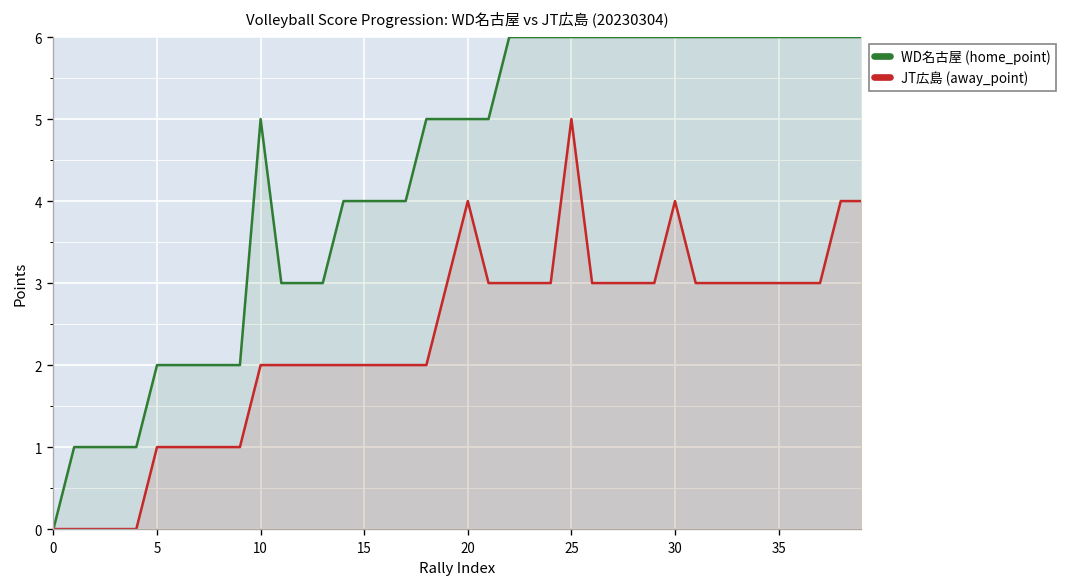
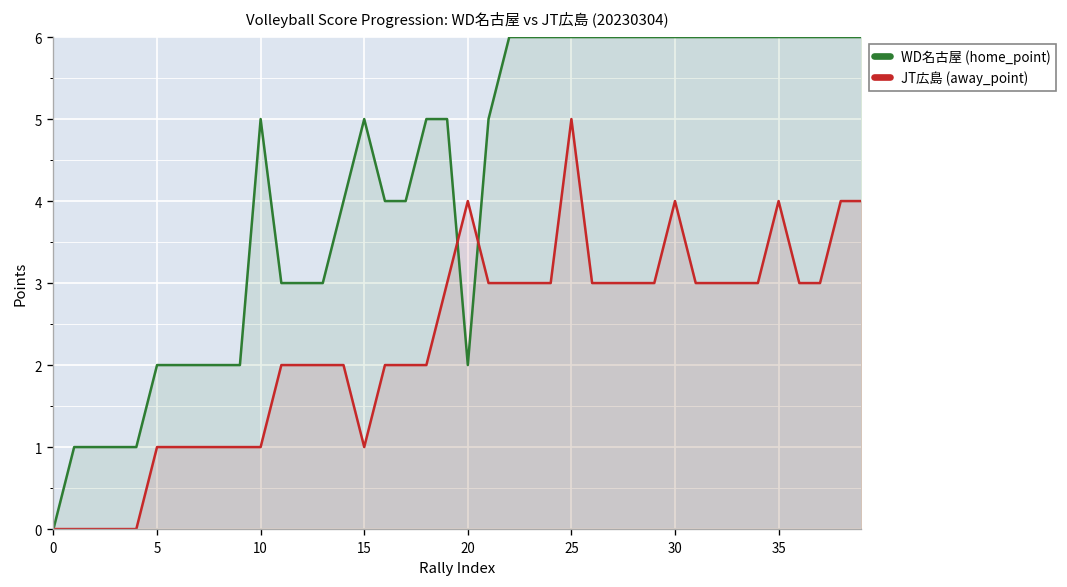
  {
    "WD名古屋 (home_point)": {
      "5": 2,
      "10": 5,
-     "15": 4,
-     "20": 5,
+     "15": 5,
+     "20": 2,
      "25": 6,
      "30": 6,
      "35": 6
    },
    "JT広島 (away_point)": {
      "5": 1,
-     "10": 2,
-     "15": 2,
+     "10": 1,
+     "15": 1,
      "20": 4,
      "25": 5,
      "30": 4,
-     "35": 3
+     "35": 4
    }
  }
